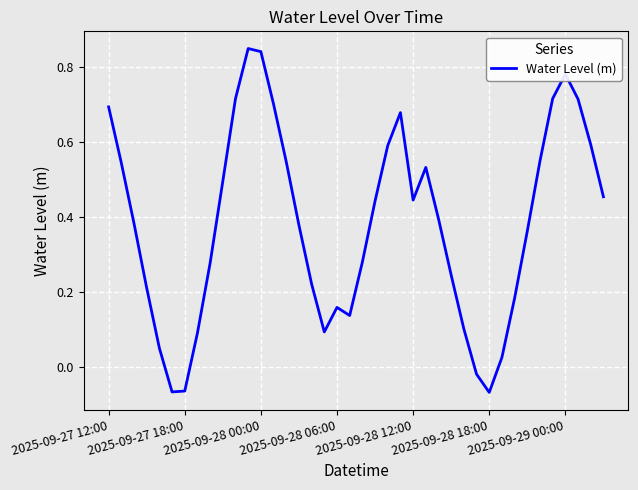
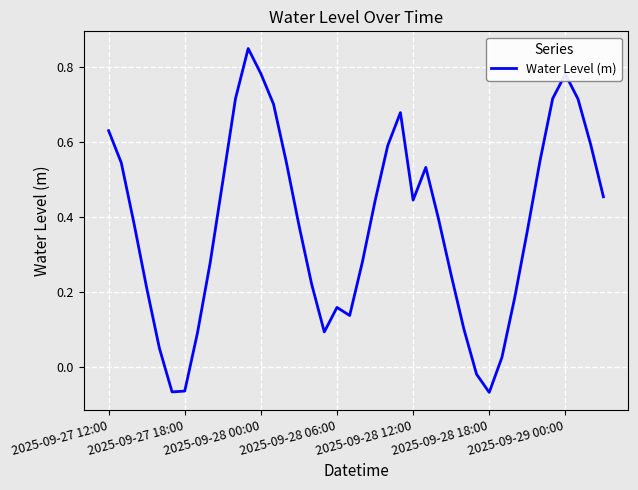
  {
-   "2025-09-27 12:00": 0.69,
+   "2025-09-27 12:00": 0.63,
    "2025-09-27 18:00": -0.06,
-   "2025-09-28 00:00": 0.84,
+   "2025-09-28 00:00": 0.78,
    "2025-09-28 06:00": 0.16,
    "2025-09-28 12:00": 0.45,
    "2025-09-28 18:00": -0.07
  }
